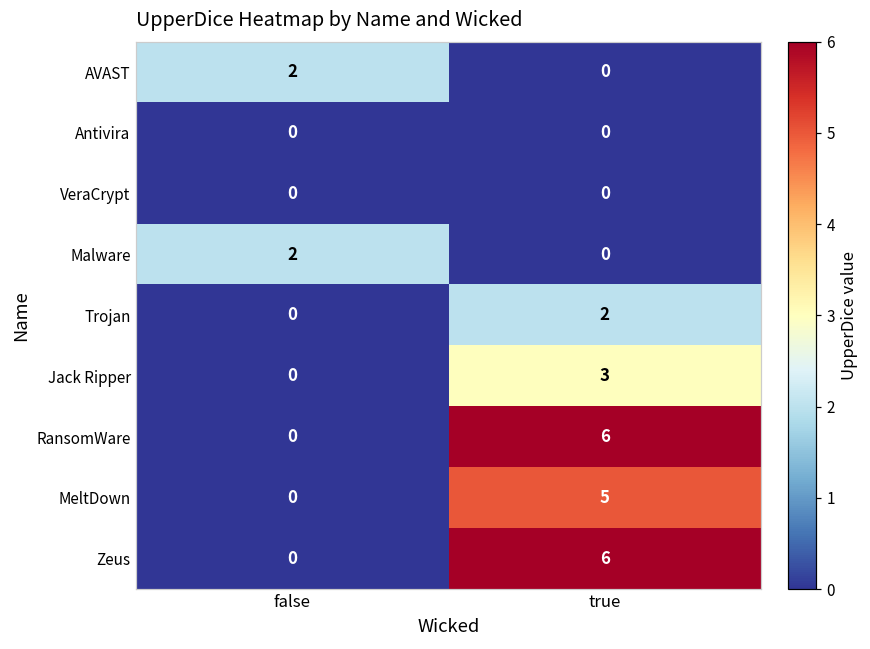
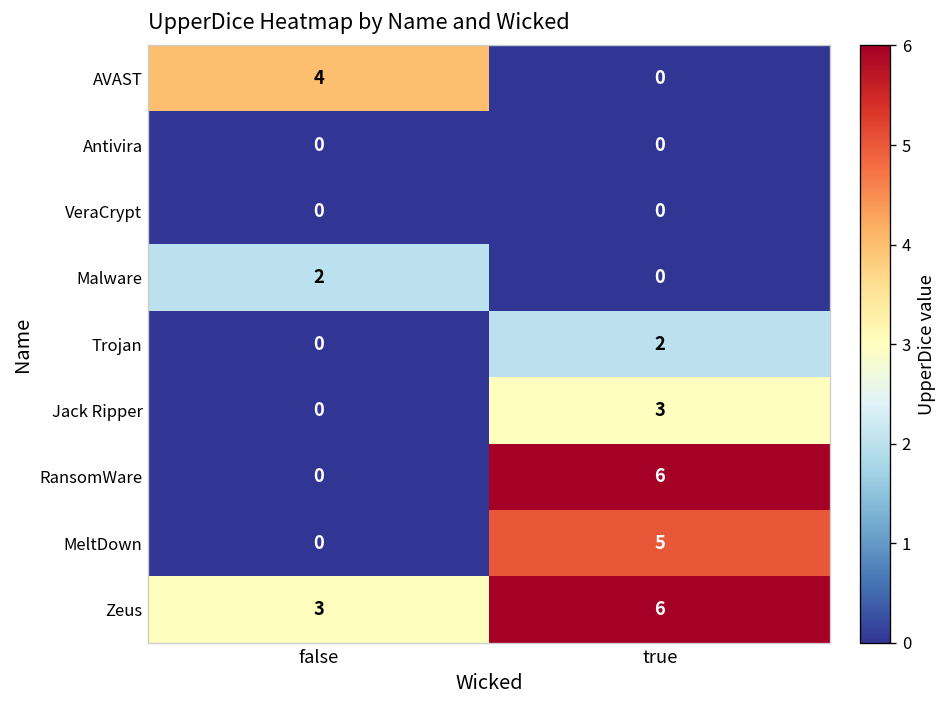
  {
    "AVAST": {
-     "false": 2,
+     "false": 4,
      "true": 0
    },
    "Antivira": {
      "false": 0,
      "true": 0
    },
    "VeraCrypt": {
      "false": 0,
      "true": 0
    },
    "Malware": {
      "false": 2,
      "true": 0
    },
    "Trojan": {
      "false": 0,
      "true": 2
    },
    "Jack Ripper": {
      "false": 0,
      "true": 3
    },
    "RansomWare": {
      "false": 0,
      "true": 6
    },
    "MeltDown": {
      "false": 0,
      "true": 5
    },
    "Zeus": {
-     "false": 0,
+     "false": 3,
      "true": 6
    }
  }
